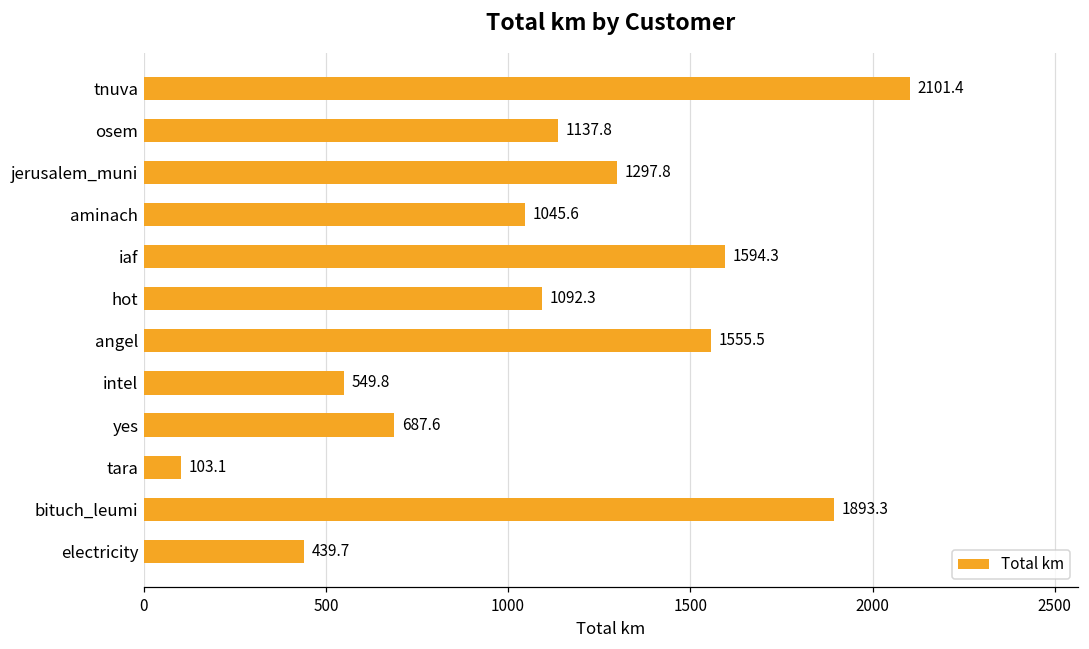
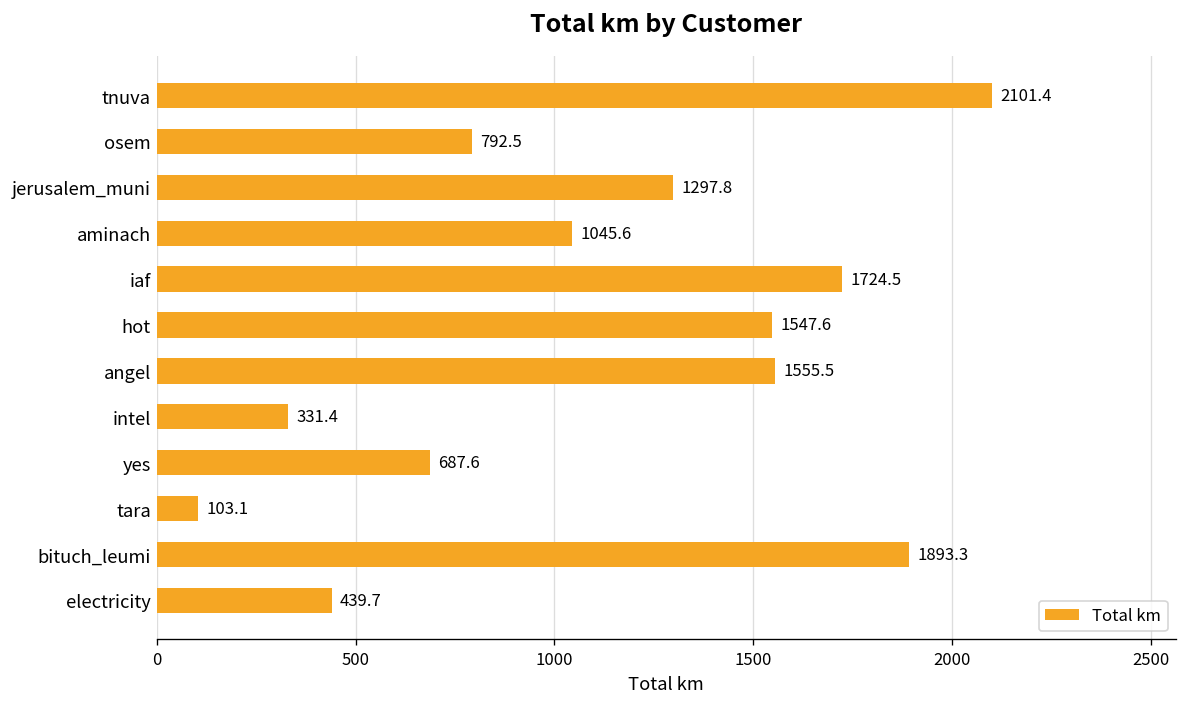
  {
    "tnuva": 2101.4,
-   "osem": 1137.8,
+   "osem": 792.5,
    "jerusalem_muni": 1297.8,
    "aminach": 1045.6,
-   "iaf": 1594.3,
-   "hot": 1092.3,
+   "iaf": 1724.5,
+   "hot": 1547.6,
    "angel": 1555.5,
-   "intel": 549.8,
+   "intel": 331.4,
    "yes": 687.6,
    "tara": 103.1,
    "bituch_leumi": 1893.3,
    "electricity": 439.7
  }
